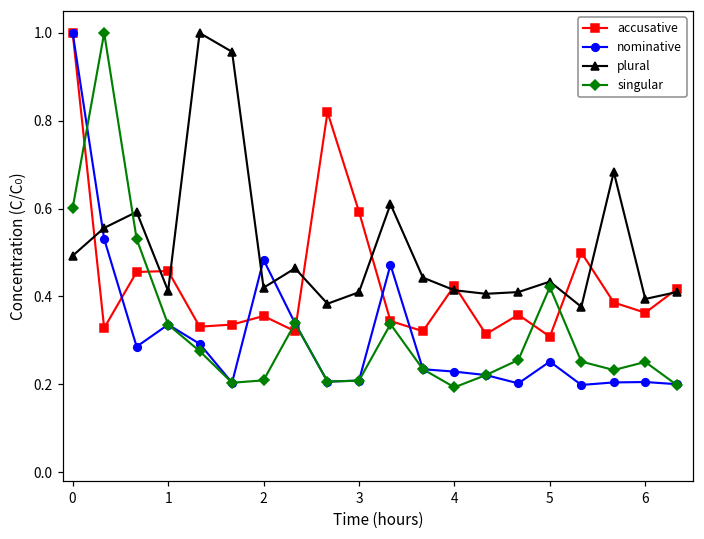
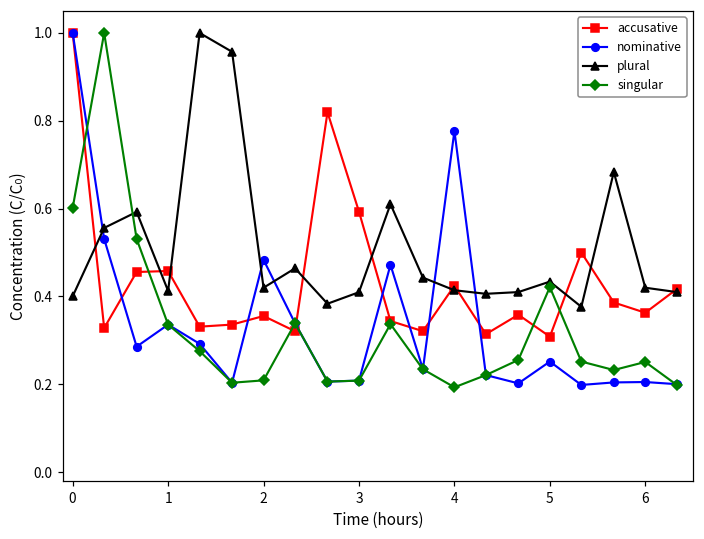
  {
    "accusative": {
      "1": 0.46,
      "2": 0.36,
      "3": 0.59,
      "4": 0.42,
      "5": 0.31,
      "6": 0.36
    },
    "nominative": {
      "2": 0.48,
-     "4": 0.23,
+     "4": 0.78,
      "5": 0.25,
      "6": 0.21
    },
    "plural": {
-     "0": 0.49,
+     "0": 0.40,
      "1": 0.41,
      "2": 0.42,
      "3": 0.41,
      "4": 0.41,
      "5": 0.43,
-     "6": 0.39
+     "6": 0.42
    },
    "singular": {
      "0": 0.60,
      "2": 0.21,
      "4": 0.19,
      "5": 0.42,
      "6": 0.25
    }
  }
